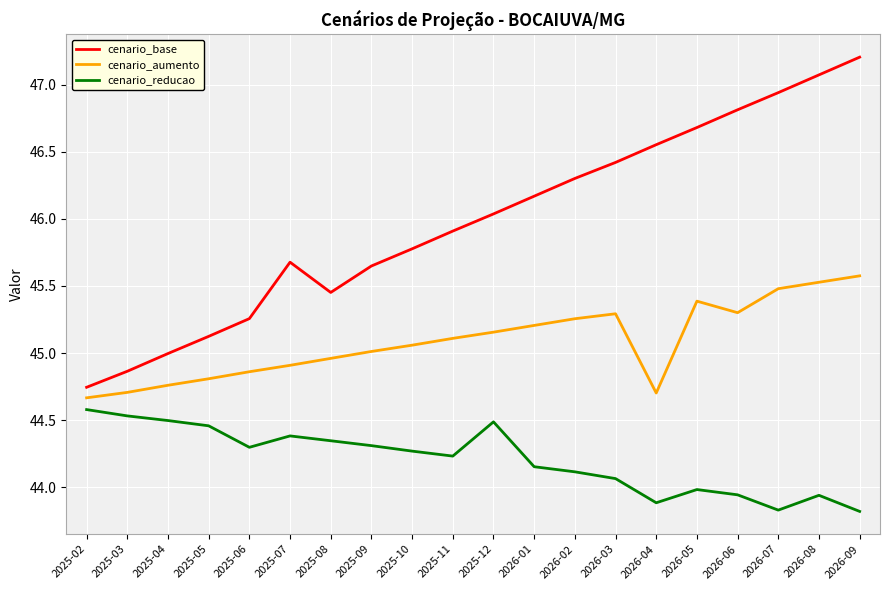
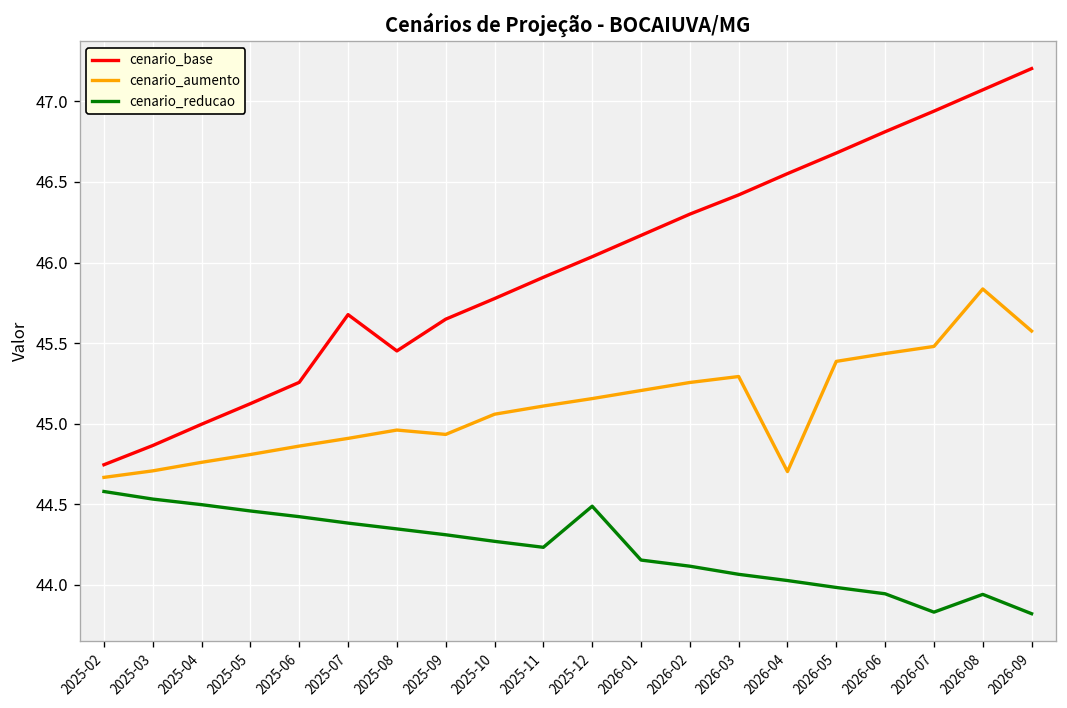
  {
    "cenario_base": {
      "2025-02": 44.74,
      "2025-03": 44.86,
      "2025-04": 45.00,
      "2025-05": 45.12,
      "2025-06": 45.26,
      "2025-07": 45.68,
      "2025-08": 45.45,
      "2025-09": 45.65,
      "2025-10": 45.78,
      "2025-11": 45.91,
      "2025-12": 46.04,
      "2026-01": 46.17,
      "2026-02": 46.30,
      "2026-03": 46.42,
      "2026-04": 46.55,
      "2026-05": 46.68,
      "2026-06": 46.81,
      "2026-07": 46.94,
      "2026-08": 47.07,
      "2026-09": 47.20
    },
    "cenario_aumento": {
      "2025-02": 44.67,
      "2025-03": 44.71,
      "2025-04": 44.76,
      "2025-05": 44.81,
      "2025-06": 44.86,
      "2025-07": 44.91,
      "2025-08": 44.96,
-     "2025-09": 45.01,
+     "2025-09": 44.93,
      "2025-10": 45.06,
      "2025-11": 45.11,
      "2025-12": 45.16,
      "2026-01": 45.21,
      "2026-02": 45.26,
      "2026-03": 45.29,
      "2026-04": 44.70,
      "2026-05": 45.39,
-     "2026-06": 45.30,
+     "2026-06": 45.44,
      "2026-07": 45.48,
-     "2026-08": 45.53,
+     "2026-08": 45.84,
      "2026-09": 45.57
    },
    "cenario_reducao": {
      "2025-02": 44.58,
      "2025-03": 44.53,
      "2025-04": 44.50,
      "2025-05": 44.46,
-     "2025-06": 44.30,
+     "2025-06": 44.42,
      "2025-07": 44.38,
      "2025-08": 44.35,
      "2025-09": 44.31,
      "2025-10": 44.27,
      "2025-11": 44.23,
      "2025-12": 44.49,
      "2026-01": 44.15,
      "2026-02": 44.12,
      "2026-03": 44.06,
-     "2026-04": 43.88,
+     "2026-04": 44.03,
      "2026-05": 43.98,
      "2026-06": 43.94,
      "2026-07": 43.83,
      "2026-08": 43.94,
      "2026-09": 43.82
    }
  }
